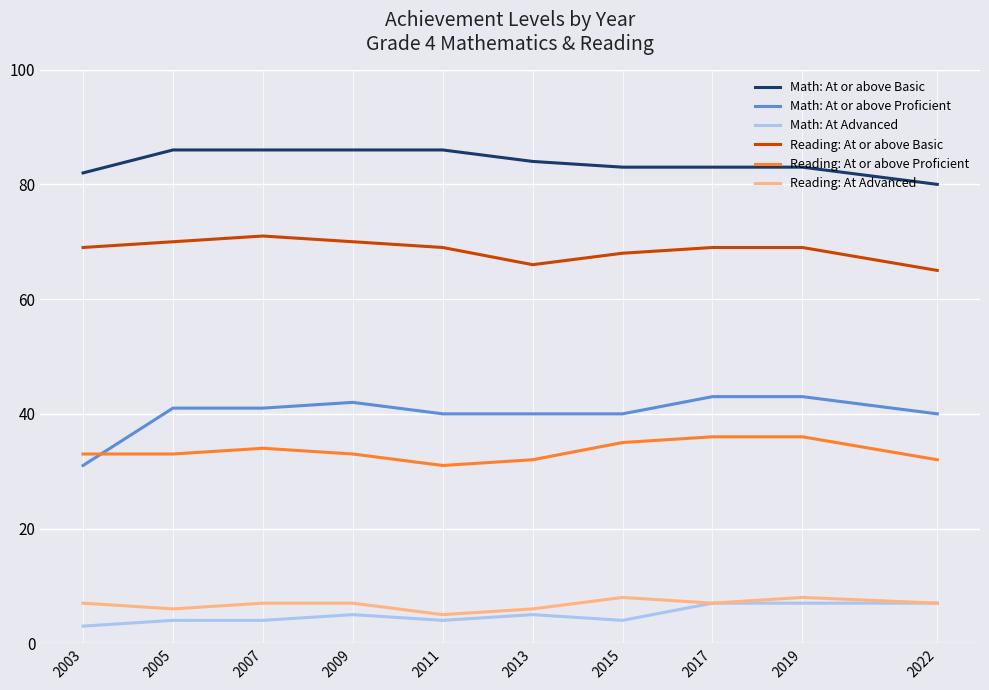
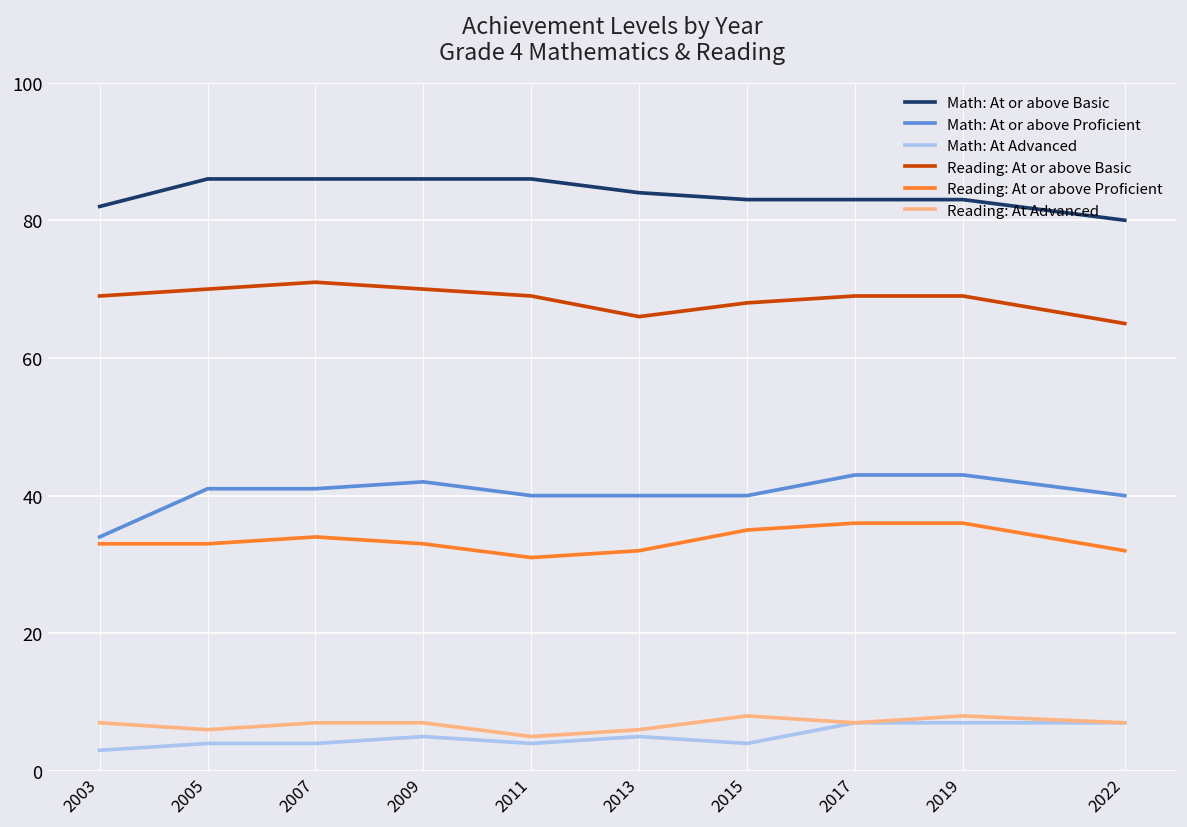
  {
    "Math: At or above Basic": {
      "2003": 82,
      "2005": 86,
      "2007": 86,
      "2009": 86,
      "2011": 86,
      "2013": 84,
      "2015": 83,
      "2017": 83,
      "2019": 83,
      "2022": 80
    },
    "Math: At or above Proficient": {
-     "2003": 31,
+     "2003": 34,
      "2005": 41,
      "2007": 41,
      "2009": 42,
      "2011": 40,
      "2013": 40,
      "2015": 40,
      "2017": 43,
      "2019": 43,
      "2022": 40
    },
    "Math: At Advanced": {
      "2003": 3,
      "2005": 4,
      "2007": 4,
      "2009": 5,
      "2011": 4,
      "2013": 5,
      "2015": 4,
      "2019": 7
    },
    "Reading: At or above Basic": {
      "2003": 69,
      "2005": 70,
      "2007": 71,
      "2009": 70,
      "2011": 69,
      "2013": 66,
      "2015": 68,
      "2017": 69,
      "2019": 69,
      "2022": 65
    },
    "Reading: At or above Proficient": {
      "2003": 33,
      "2005": 33,
      "2007": 34,
      "2009": 33,
      "2011": 31,
      "2013": 32,
      "2015": 35,
      "2017": 36,
      "2019": 36,
      "2022": 32
    },
    "Reading: At Advanced": {
      "2003": 7,
      "2005": 6,
      "2007": 7,
      "2009": 7,
      "2011": 5,
      "2013": 6,
      "2015": 8,
      "2019": 8
    }
  }
